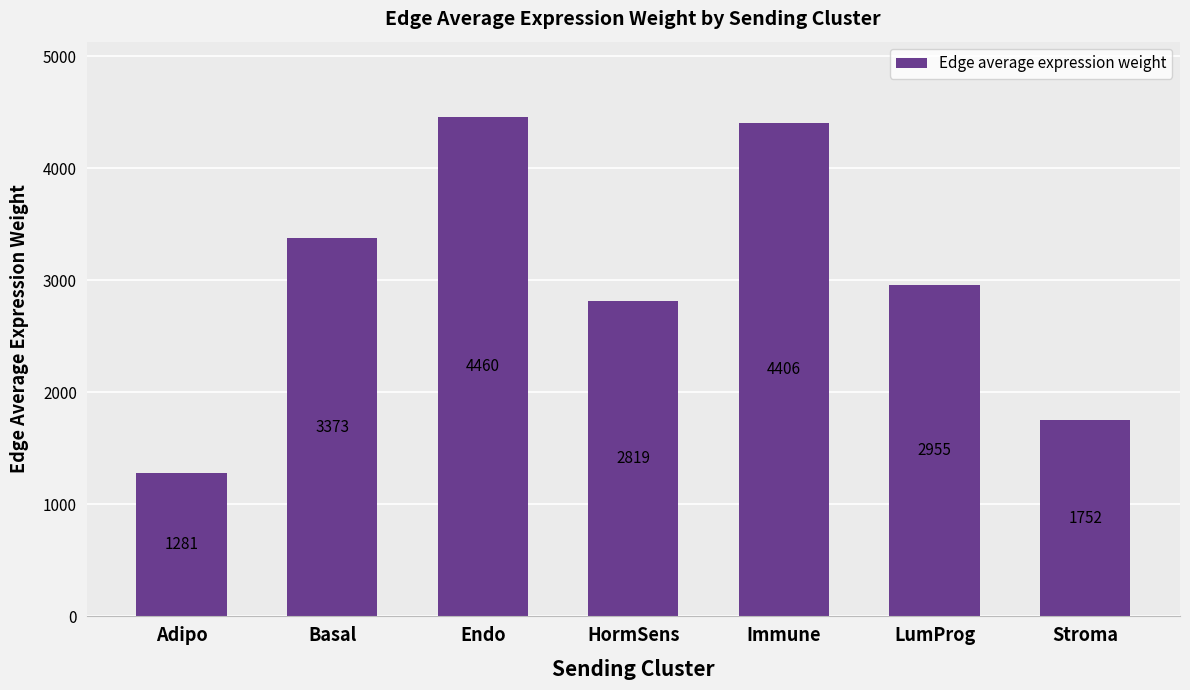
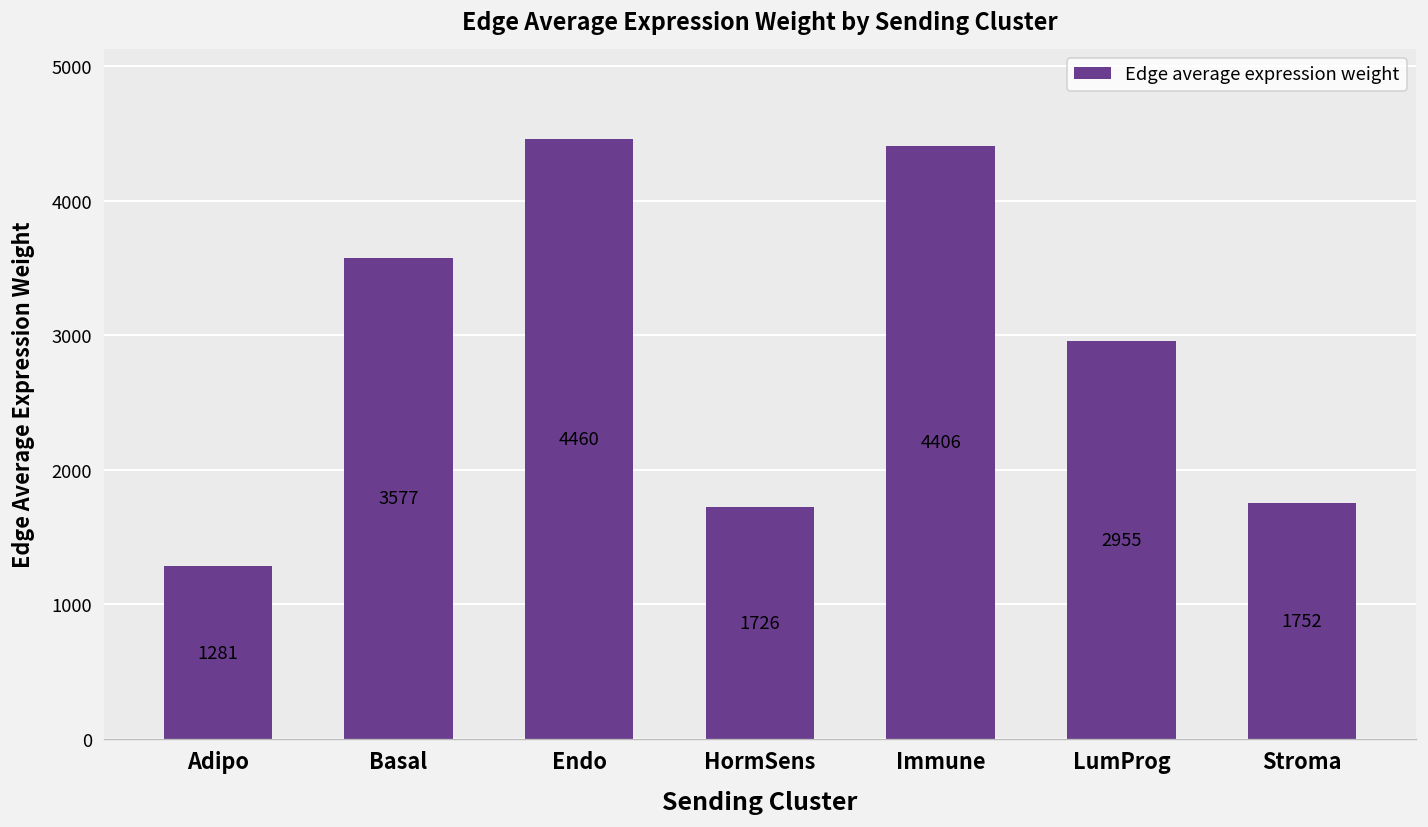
  {
    "Adipo": 1281,
-   "Basal": 3373,
+   "Basal": 3577,
    "Endo": 4460,
-   "HormSens": 2819,
+   "HormSens": 1726,
    "Immune": 4406,
    "LumProg": 2955,
    "Stroma": 1752
  }
